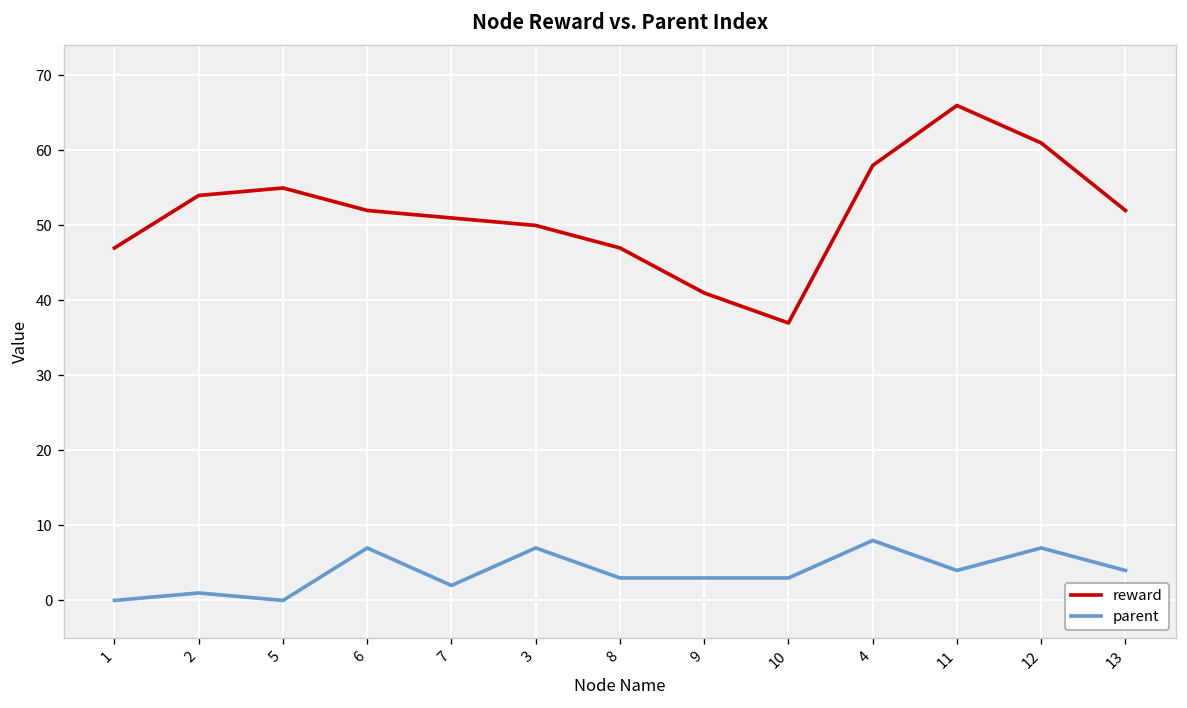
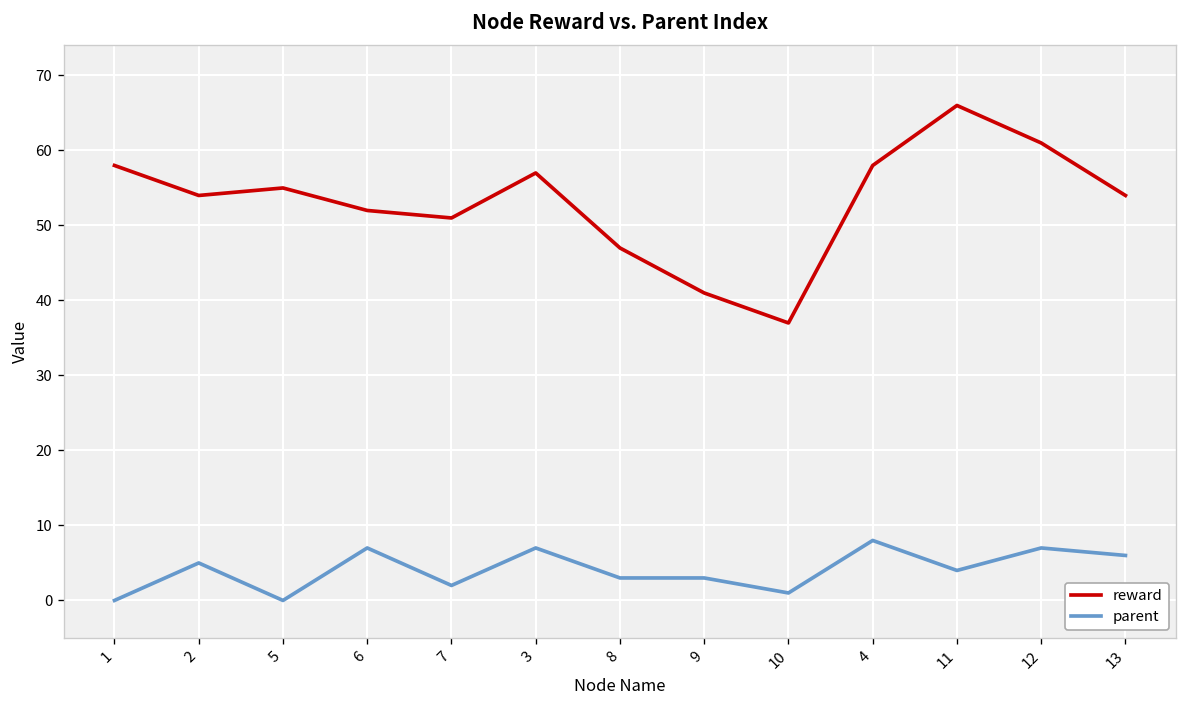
  {
    "reward": {
-     "1": 47,
+     "1": 58,
      "2": 54,
      "5": 55,
      "6": 52,
      "7": 51,
-     "3": 50,
+     "3": 57,
      "8": 47,
      "9": 41,
      "10": 37,
      "4": 58,
      "11": 66,
      "12": 61,
-     "13": 52
+     "13": 54
    },
    "parent": {
      "1": 0,
-     "2": 1,
+     "2": 5,
      "5": 0,
      "6": 7,
      "7": 2,
      "3": 7,
      "8": 3,
      "9": 3,
-     "10": 3,
+     "10": 1,
      "4": 8,
      "11": 4,
      "12": 7,
-     "13": 4
+     "13": 6
    }
  }
